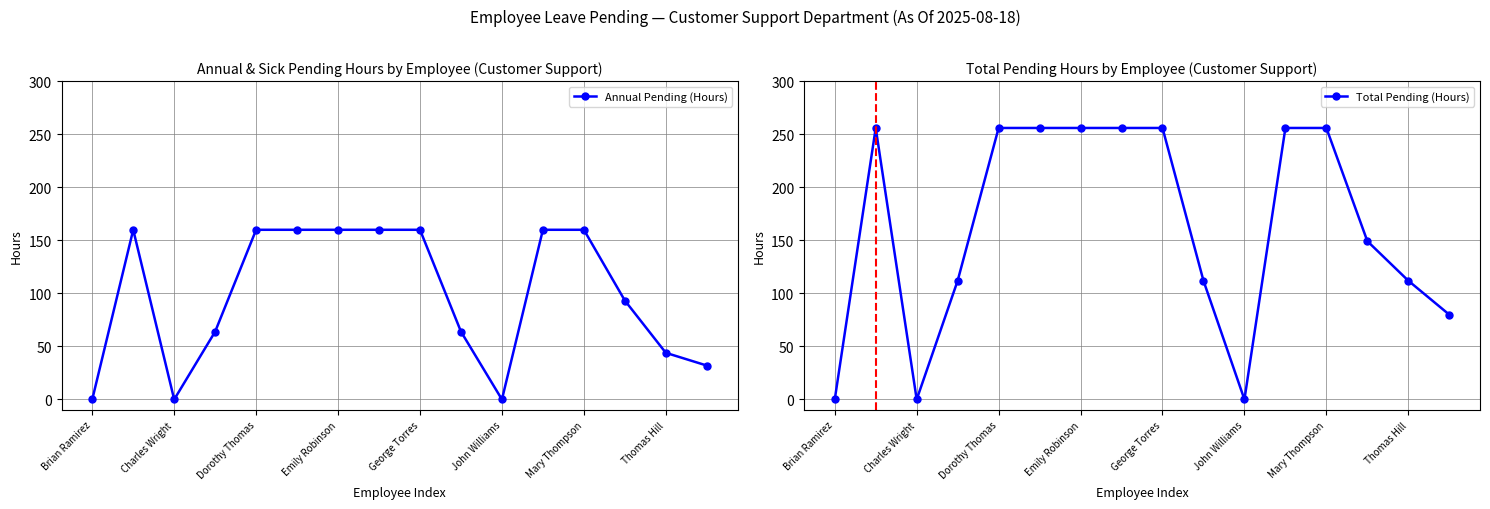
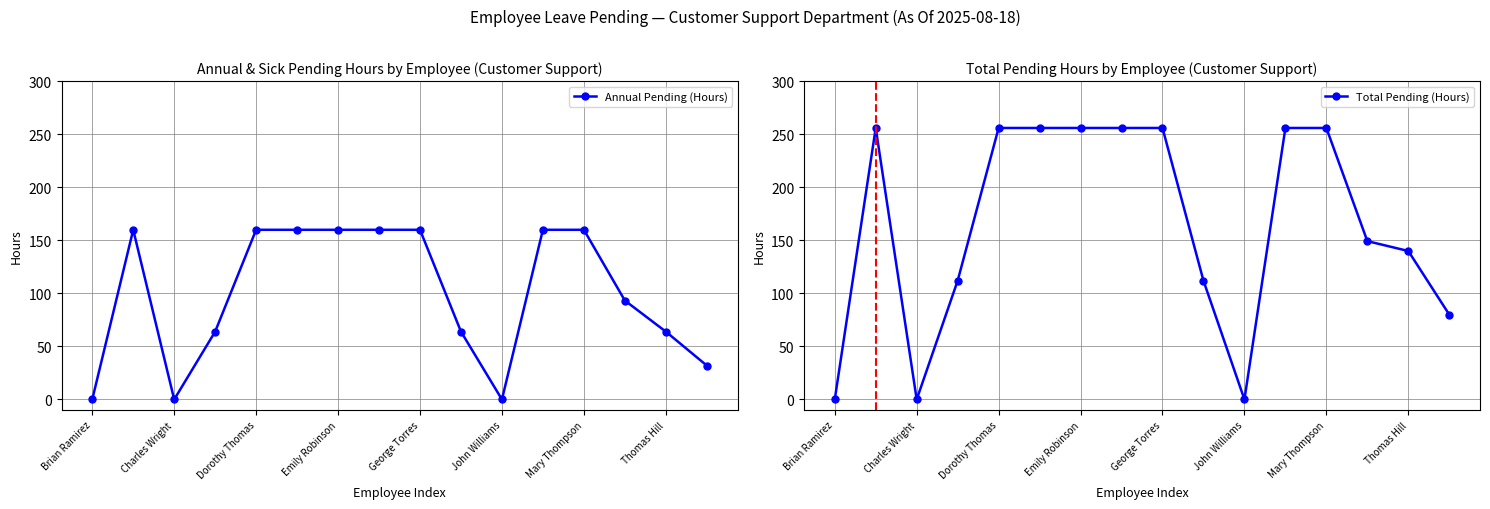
  {
    "Annual & Sick Pending Hours by Employee (Customer Support)": {
      "Brian Ramirez": 0,
      "Charles Wright": 0,
      "Dorothy Thomas": 160,
      "Emily Robinson": 160,
      "George Torres": 160,
      "John Williams": 0,
      "Mary Thompson": 160,
-     "Thomas Hill": 44
+     "Thomas Hill": 64
    },
    "Total Pending Hours by Employee (Customer Support)": {
      "Brian Ramirez": 0,
      "Charles Wright": 0,
      "Dorothy Thomas": 256,
      "Emily Robinson": 256,
      "George Torres": 256,
      "John Williams": 0,
      "Mary Thompson": 256,
-     "Thomas Hill": 112
+     "Thomas Hill": 140
    }
  }
